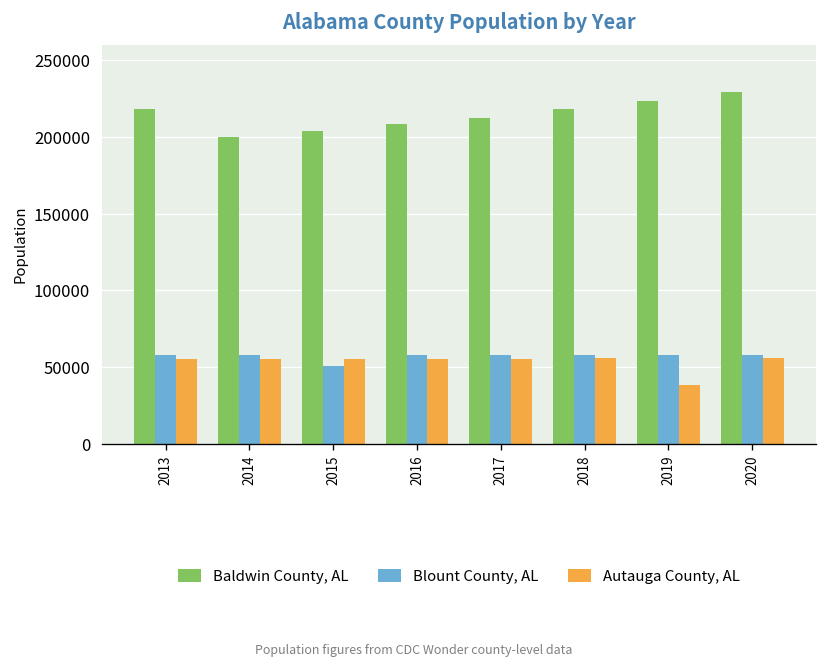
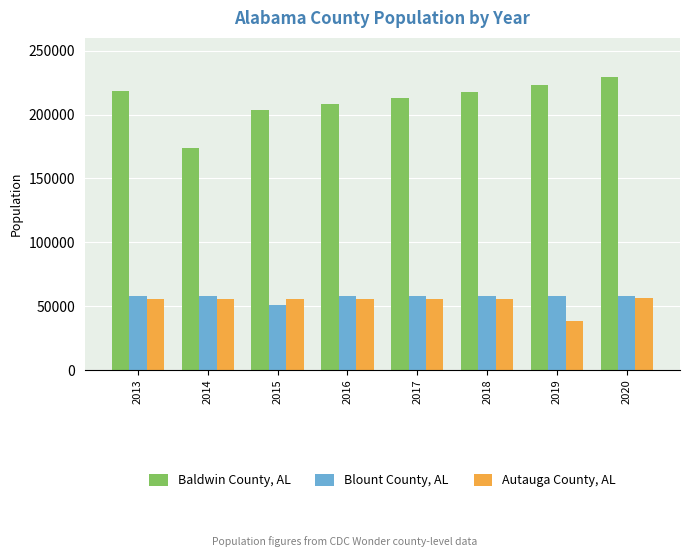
  {
    "Baldwin County, AL": {
      "2013": 218000,
-     "2014": 200000,
+     "2014": 174000,
      "2015": 204000,
      "2016": 209000,
      "2017": 213000,
      "2018": 218000,
      "2019": 223000,
      "2020": 229000
    },
    "Blount County, AL": {
      "2013": 58000,
      "2014": 58000,
      "2015": 51000,
      "2016": 58000,
      "2017": 58000,
      "2018": 58000,
      "2019": 58000,
      "2020": 58000
    },
    "Autauga County, AL": {
      "2013": 55000,
      "2014": 55000,
      "2015": 55000,
      "2016": 55000,
      "2017": 56000,
      "2018": 56000,
      "2019": 38000,
      "2020": 56000
    }
  }
